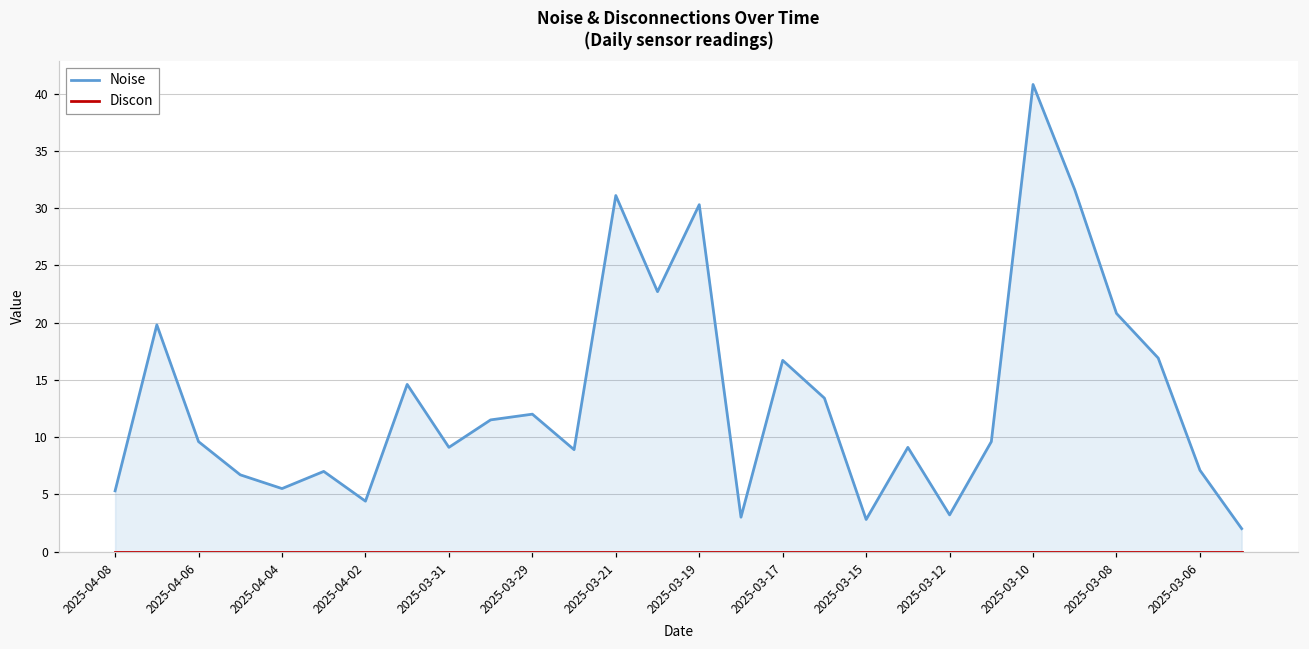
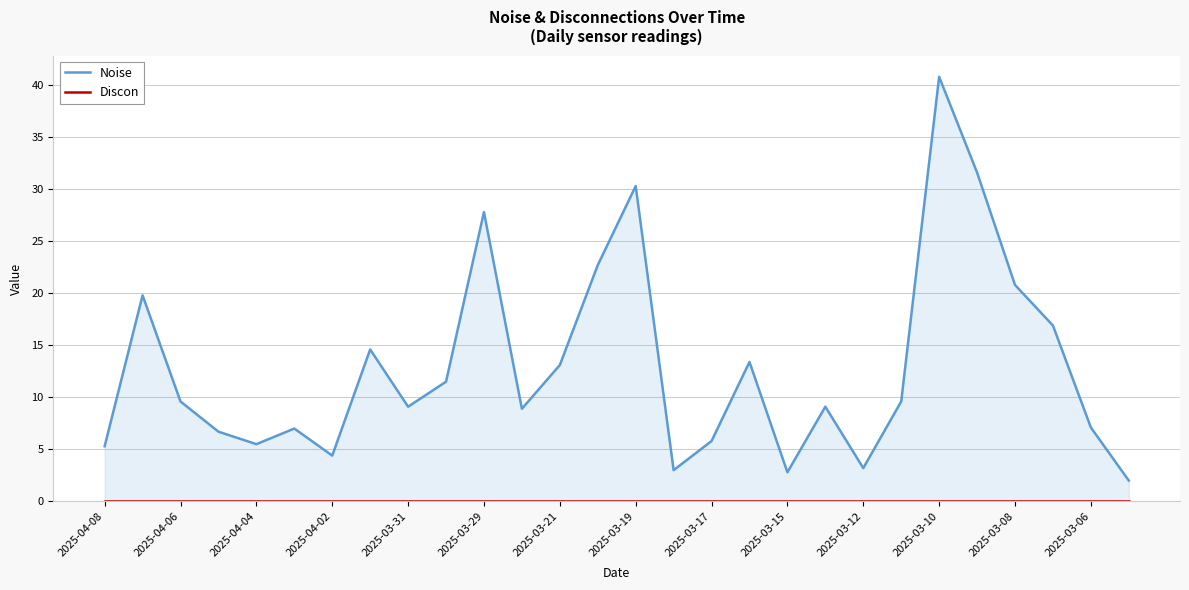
  {
    "Noise": {
      "2025-04-08": 5.3,
      "2025-04-06": 9.6,
      "2025-04-04": 5.5,
      "2025-04-02": 4.4,
      "2025-03-31": 9.1,
-     "2025-03-29": 12.0,
-     "2025-03-21": 31.1,
+     "2025-03-29": 27.8,
+     "2025-03-21": 13.1,
      "2025-03-19": 30.3,
-     "2025-03-17": 16.7,
+     "2025-03-17": 5.8,
      "2025-03-15": 2.8,
      "2025-03-12": 3.2,
      "2025-03-10": 40.8,
      "2025-03-08": 20.8,
      "2025-03-06": 7.1
    },
    "Discon": {
      "2025-04-08": 0.0,
      "2025-04-06": 0.0,
      "2025-04-04": 0.0,
      "2025-04-02": 0.0,
      "2025-03-31": 0.0,
      "2025-03-29": 0.0,
      "2025-03-21": 0.0,
      "2025-03-19": 0.0,
      "2025-03-17": 0.0,
      "2025-03-15": 0.0,
      "2025-03-12": 0.0,
      "2025-03-10": 0.0,
      "2025-03-08": 0.0,
      "2025-03-06": 0.0
    }
  }
